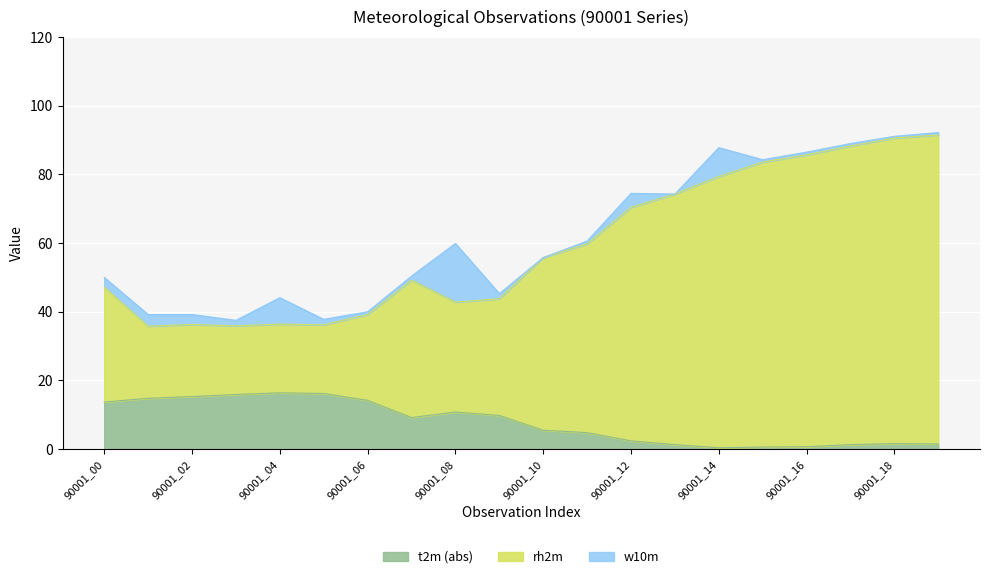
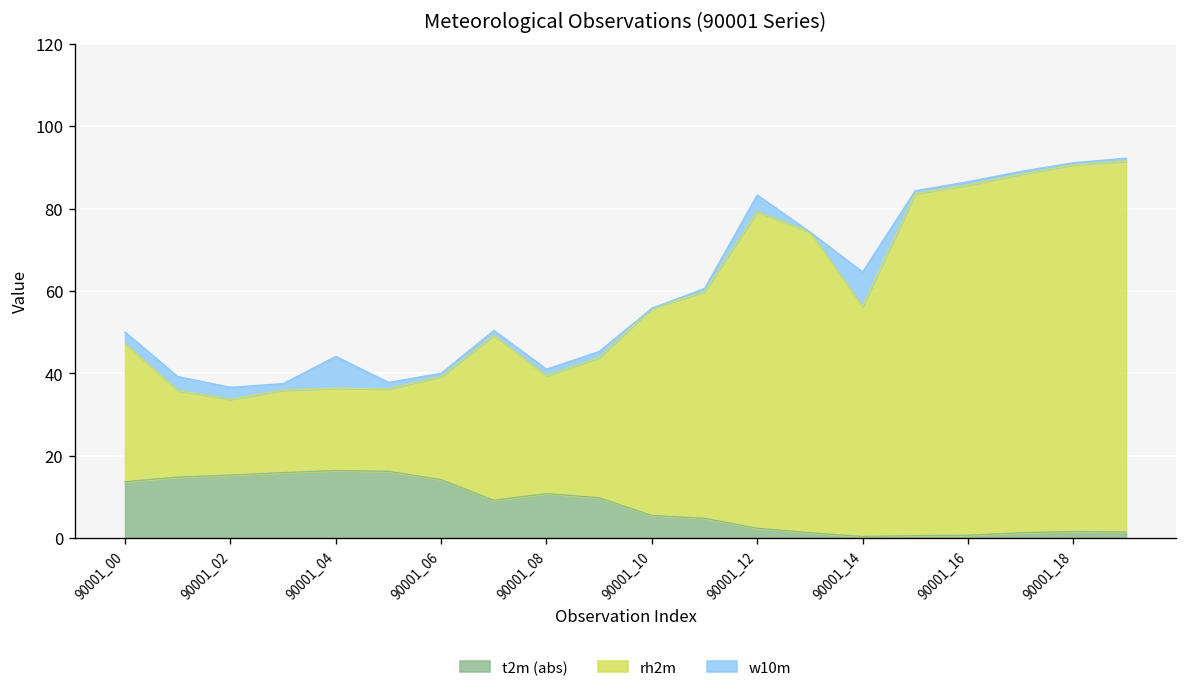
  {
    "t2m (abs)": {
      "90001_00": 14,
      "90001_02": 15,
      "90001_04": 16,
      "90001_06": 14,
      "90001_08": 11,
      "90001_10": 6,
      "90001_12": 2,
      "90001_14": 0,
      "90001_16": 1,
      "90001_18": 2
    },
    "rh2m": {
      "90001_00": 34,
-     "90001_02": 21,
+     "90001_02": 18,
      "90001_04": 20,
      "90001_06": 25,
-     "90001_08": 32,
-     "90001_12": 68,
-     "90001_14": 79,
+     "90001_08": 29,
+     "90001_12": 77,
+     "90001_14": 56,
      "90001_16": 85
    },
    "w10m": {
      "90001_00": 3,
      "90001_02": 3,
      "90001_04": 8,
      "90001_06": 1,
-     "90001_08": 17,
+     "90001_08": 2,
      "90001_12": 4,
      "90001_14": 8,
      "90001_16": 1
    }
  }
